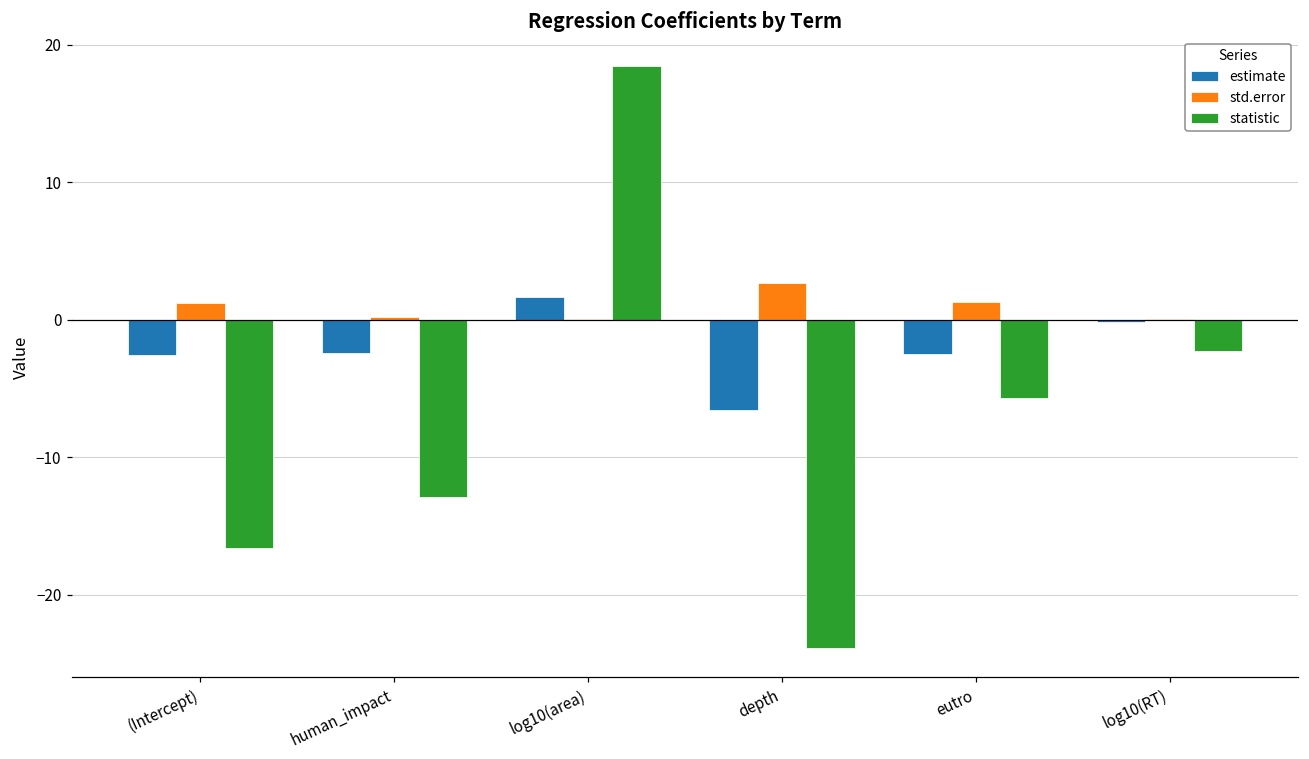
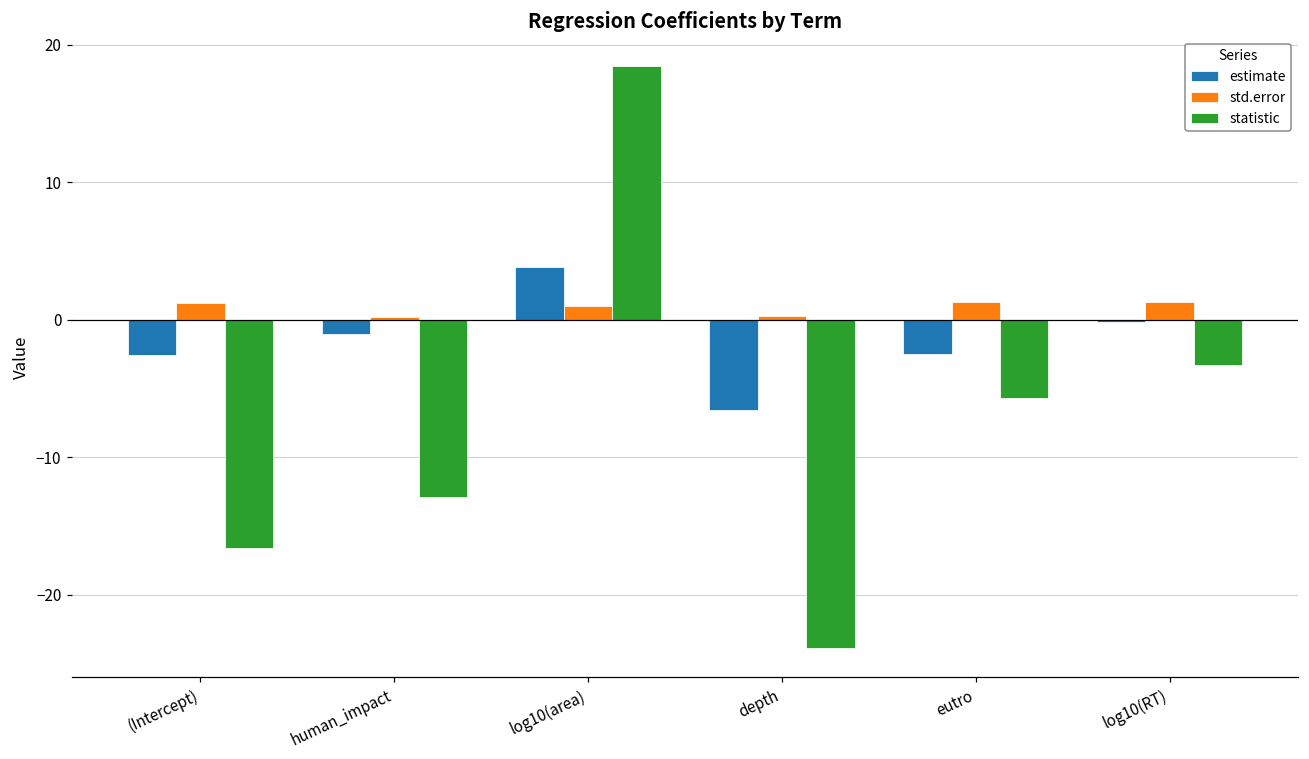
  {
    "estimate": {
      "(Intercept)": -2.6,
-     "human_impact": -2.4,
-     "log10(area)": 1.6,
+     "human_impact": -1.0,
+     "log10(area)": 3.8,
      "depth": -6.6,
      "eutro": -2.5
    },
    "std.error": {
      "(Intercept)": 1.2,
-     "log10(area)": 0.1,
-     "depth": 2.7,
+     "log10(area)": 1.0,
+     "depth": 0.2,
      "eutro": 1.3,
-     "log10(RT)": 0.1
+     "log10(RT)": 1.3
    },
    "statistic": {
      "(Intercept)": -16.6,
      "human_impact": -12.9,
      "log10(area)": 18.5,
      "depth": -23.9,
      "eutro": -5.7,
-     "log10(RT)": -2.3
+     "log10(RT)": -3.3
    }
  }
